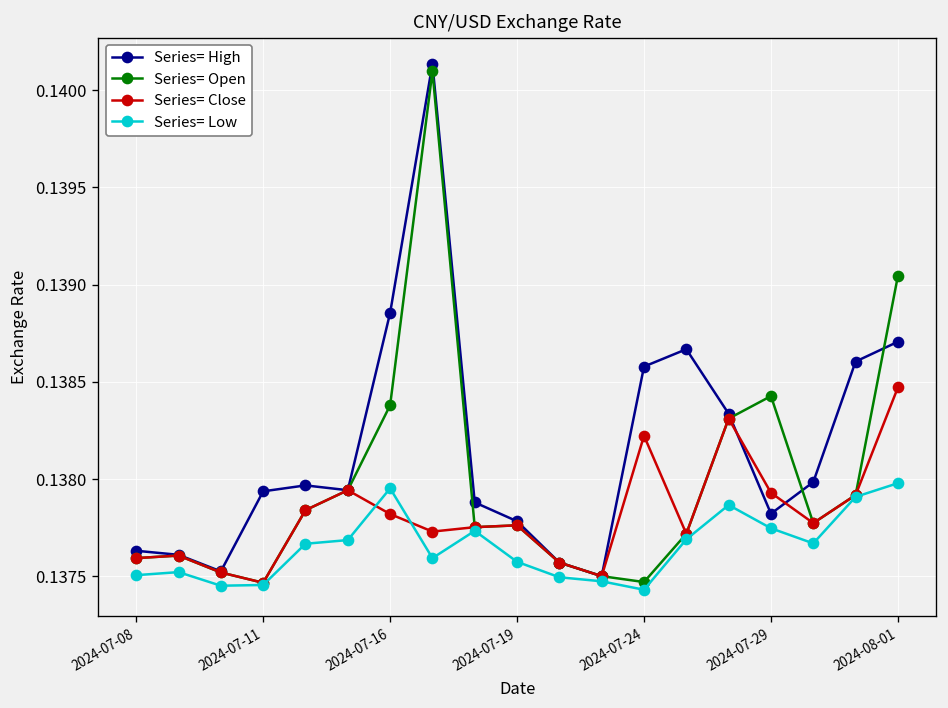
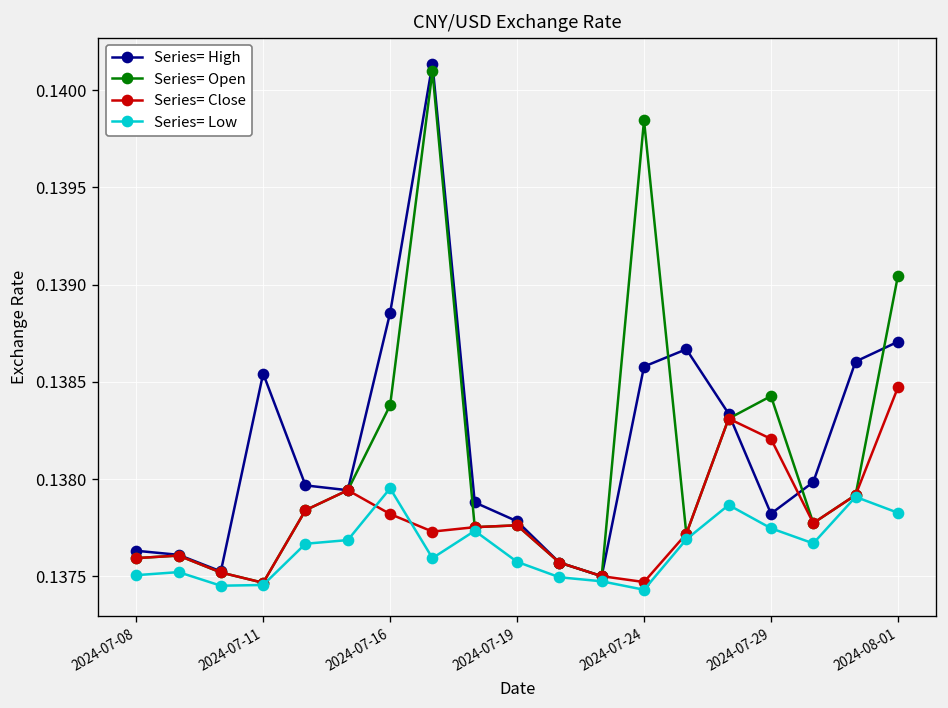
  {
    "Series= High": {
      "2024-07-08": 0.13763,
-     "2024-07-11": 0.13794,
+     "2024-07-11": 0.13854,
      "2024-07-16": 0.13885,
      "2024-07-19": 0.13778,
      "2024-07-24": 0.13858,
      "2024-07-29": 0.13782,
      "2024-08-01": 0.13871
    },
    "Series= Open": {
      "2024-07-16": 0.13838,
-     "2024-07-24": 0.13747,
+     "2024-07-24": 0.13984,
      "2024-07-29": 0.13843,
      "2024-08-01": 0.13904
    },
    "Series= Close": {
      "2024-07-16": 0.13782,
-     "2024-07-24": 0.13822,
-     "2024-07-29": 0.13793,
+     "2024-07-24": 0.13747,
+     "2024-07-29": 0.13821,
      "2024-08-01": 0.13847
    },
    "Series= Low": {
      "2024-07-08": 0.13751,
      "2024-07-16": 0.13795,
      "2024-07-19": 0.13757,
      "2024-07-24": 0.13743,
      "2024-07-29": 0.13775,
-     "2024-08-01": 0.13798
+     "2024-08-01": 0.13783
    }
  }
